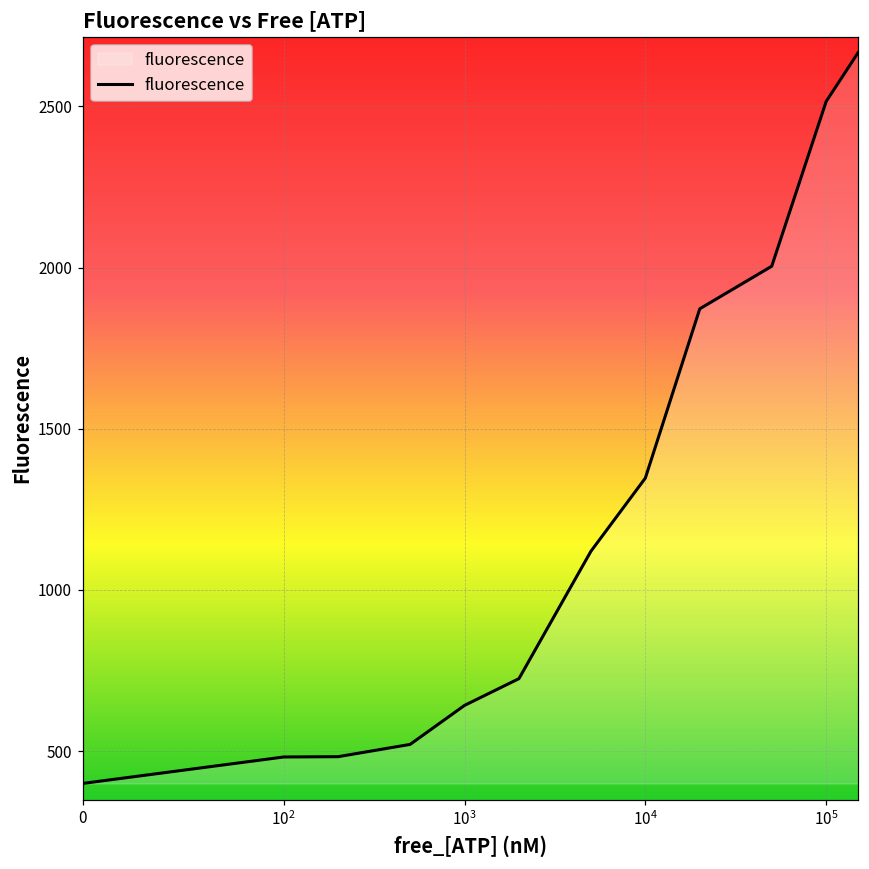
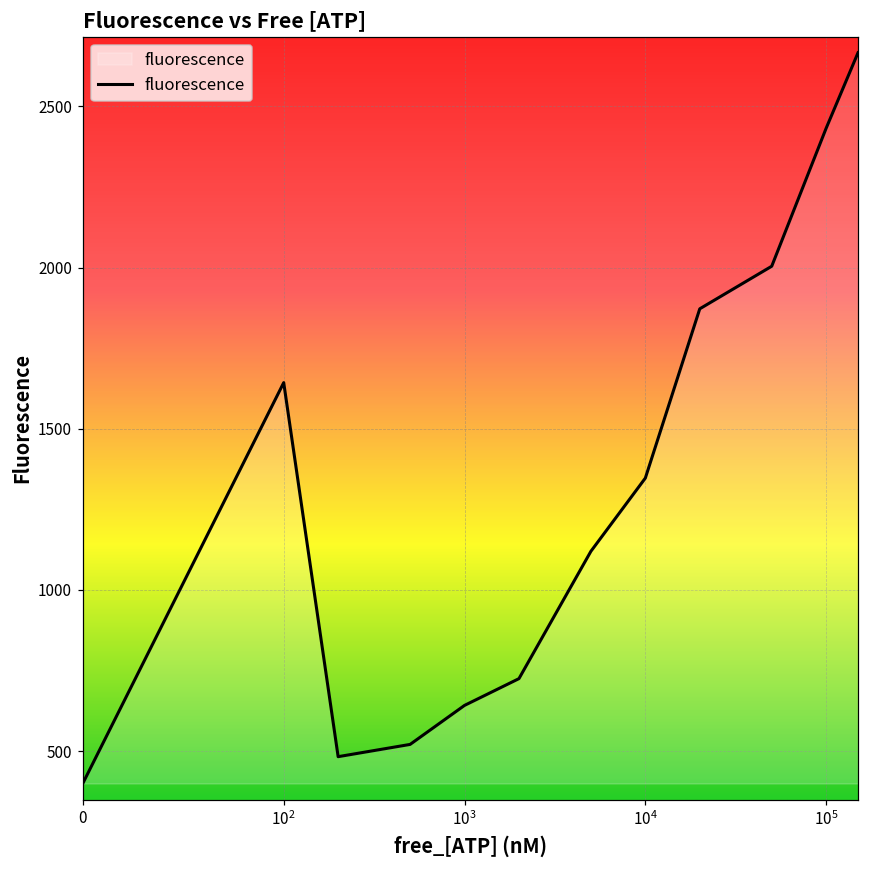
  {
    "0": 400,
-   "10^2": 480,
+   "10^2": 1640,
    "10^3": 640,
    "10^4": 1350,
-   "10^5": 2520
+   "10^5": 2430
  }
